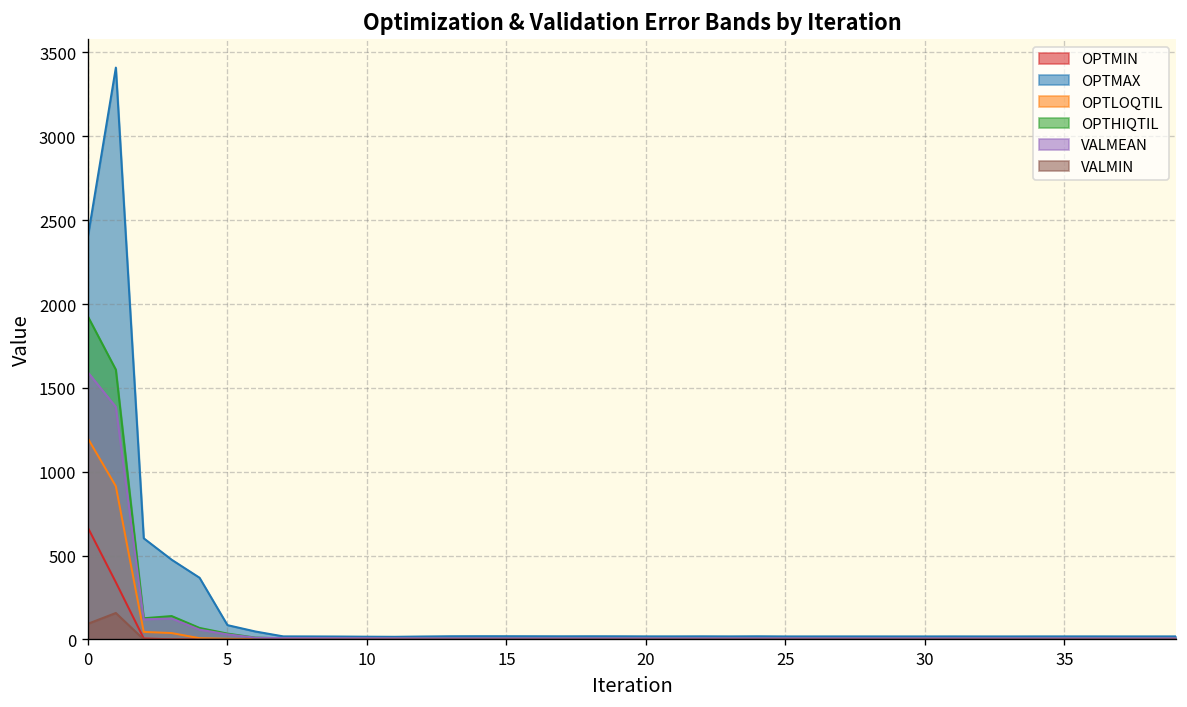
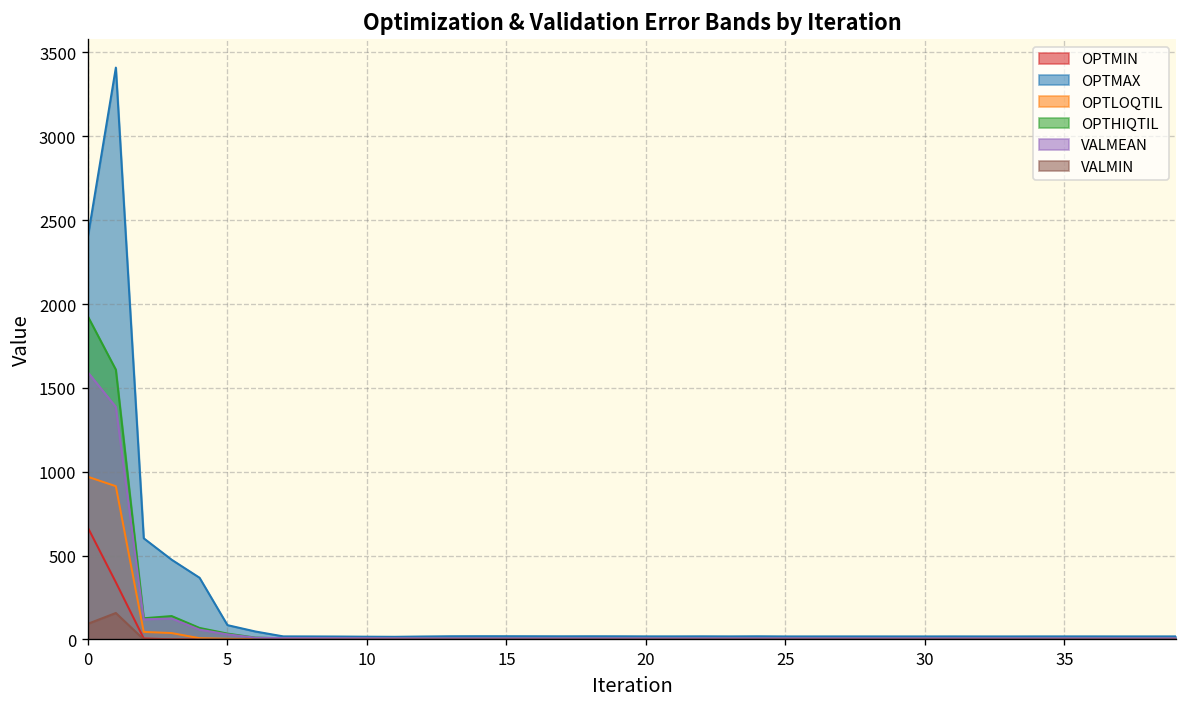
  {
    "OPTMIN": {
      "0": 670
    },
    "OPTMAX": {
      "0": 2400,
      "5": 90
    },
    "OPTLOQTIL": {
-     "0": 1200
+     "0": 970
    },
    "OPTHIQTIL": {
      "0": 1930
    },
    "VALMEAN": {
      "0": 1590
    },
    "VALMIN": {
      "0": 90
    }
  }
